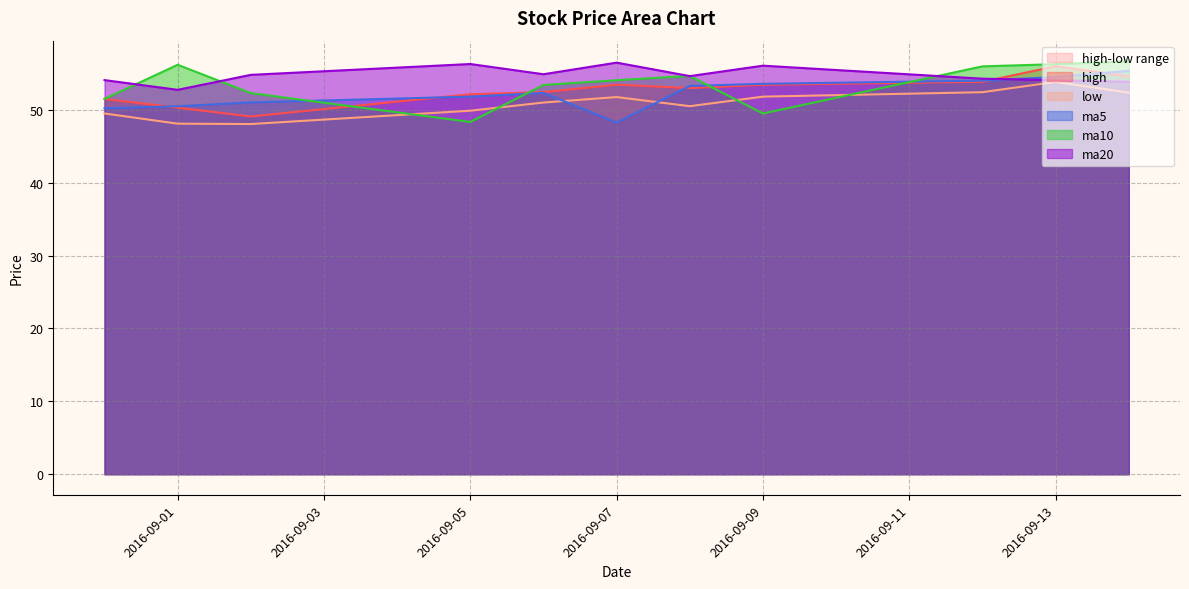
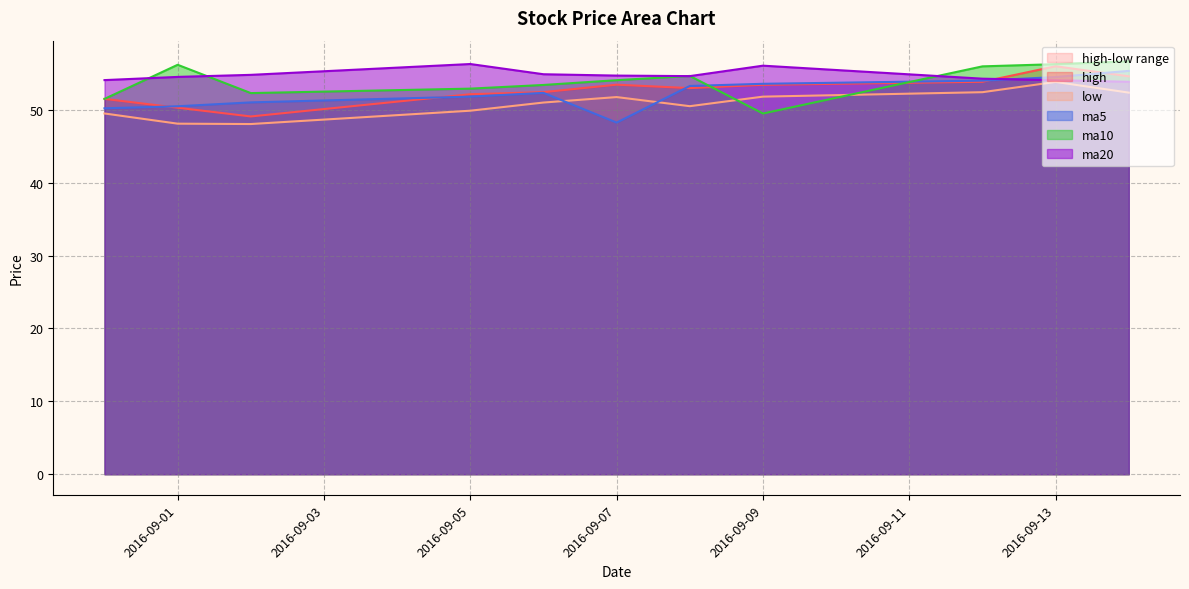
  {
    "ma5": {
      "2016-09-07": 48
    },
    "ma10": {
      "2016-09-01": 56,
-     "2016-09-05": 48,
+     "2016-09-05": 53,
      "2016-09-07": 54,
      "2016-09-09": 49
    },
    "ma20": {
-     "2016-09-01": 53,
+     "2016-09-01": 55,
      "2016-09-05": 56,
-     "2016-09-07": 56,
+     "2016-09-07": 55,
      "2016-09-09": 56
    }
  }
